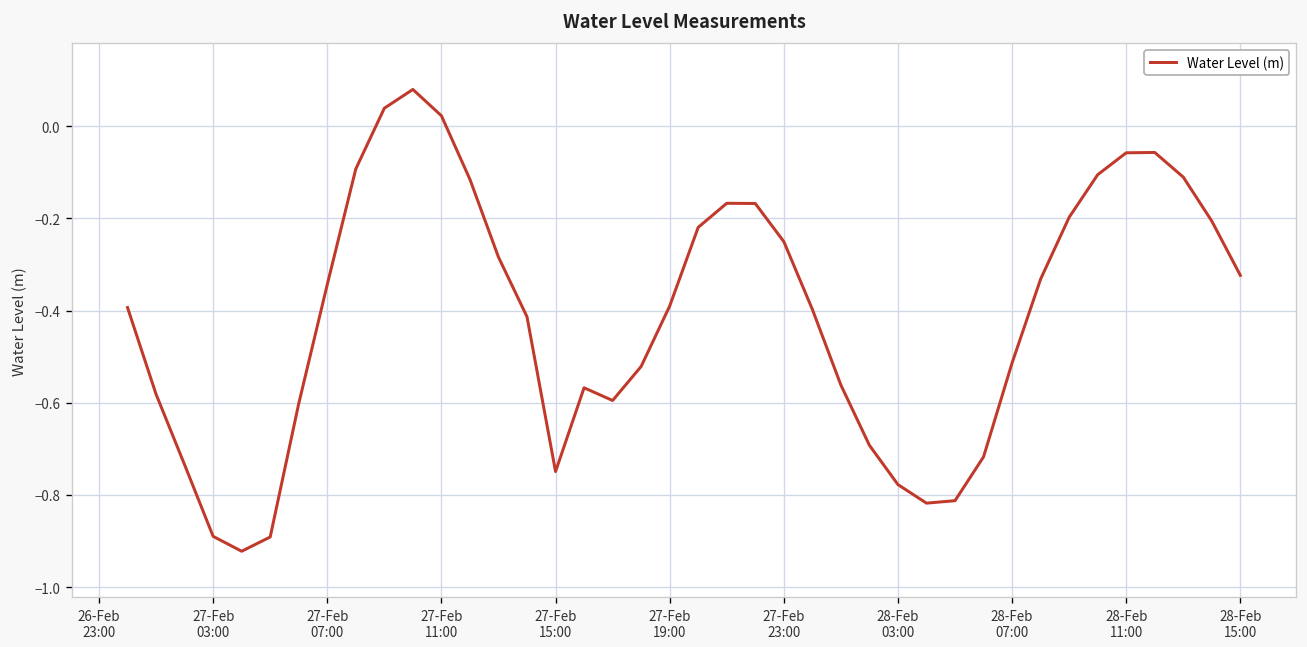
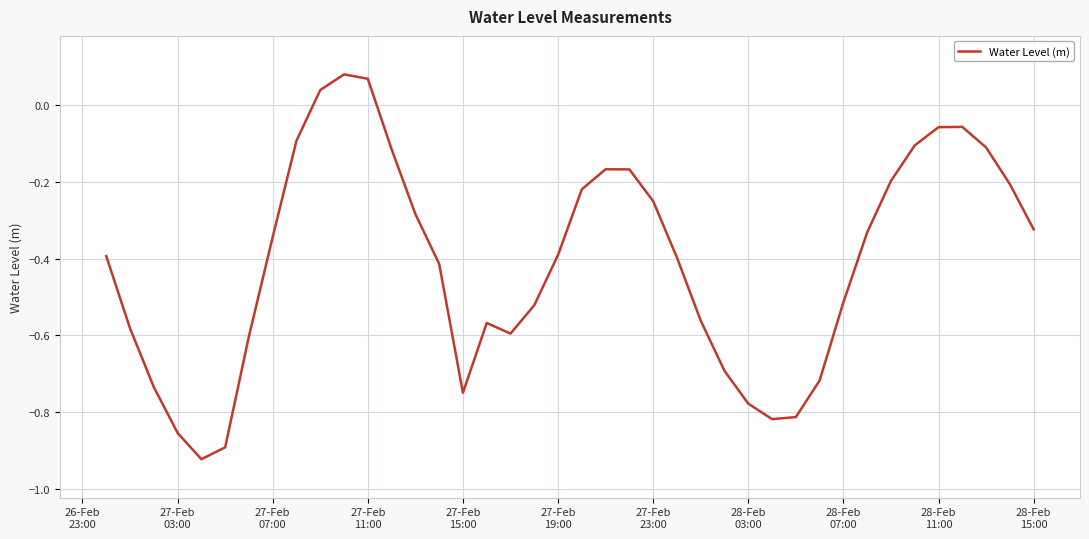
  {
-   "27-Feb 03:00": -0.89,
+   "27-Feb 03:00": -0.85,
    "27-Feb 07:00": -0.34,
-   "27-Feb 11:00": 0.02,
+   "27-Feb 11:00": 0.07,
    "27-Feb 15:00": -0.75,
    "27-Feb 19:00": -0.39,
    "27-Feb 23:00": -0.25,
    "28-Feb 03:00": -0.78,
    "28-Feb 07:00": -0.51,
    "28-Feb 11:00": -0.06,
    "28-Feb 15:00": -0.32
  }
